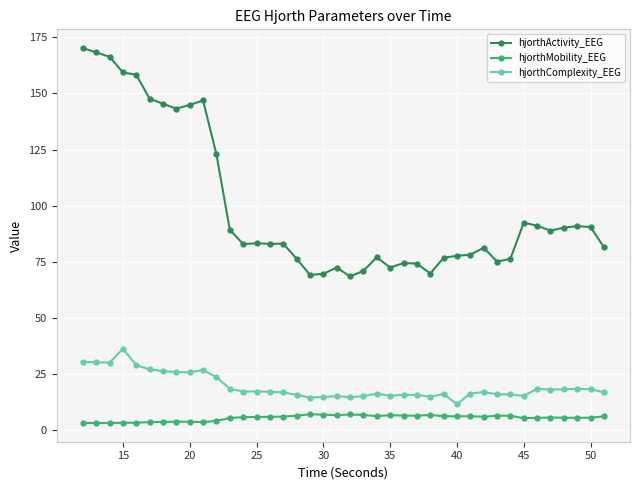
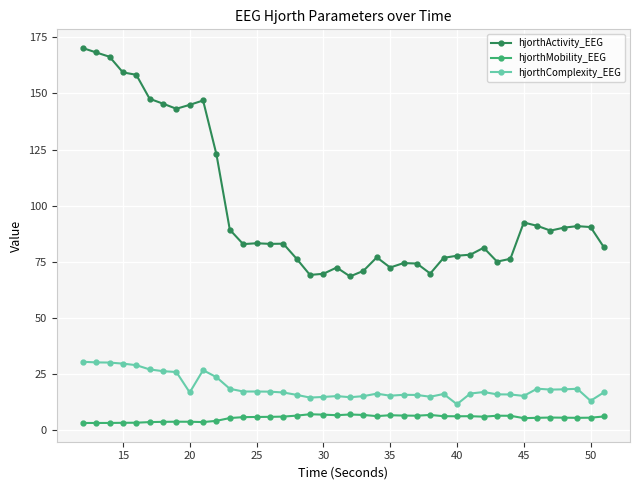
  {
    "hjorthComplexity_EEG": {
-     "15": 36,
-     "20": 26,
+     "15": 30,
+     "20": 17,
      "25": 17,
      "30": 15,
      "35": 15,
      "40": 12,
      "45": 15,
-     "50": 18
+     "50": 13
    }
  }
